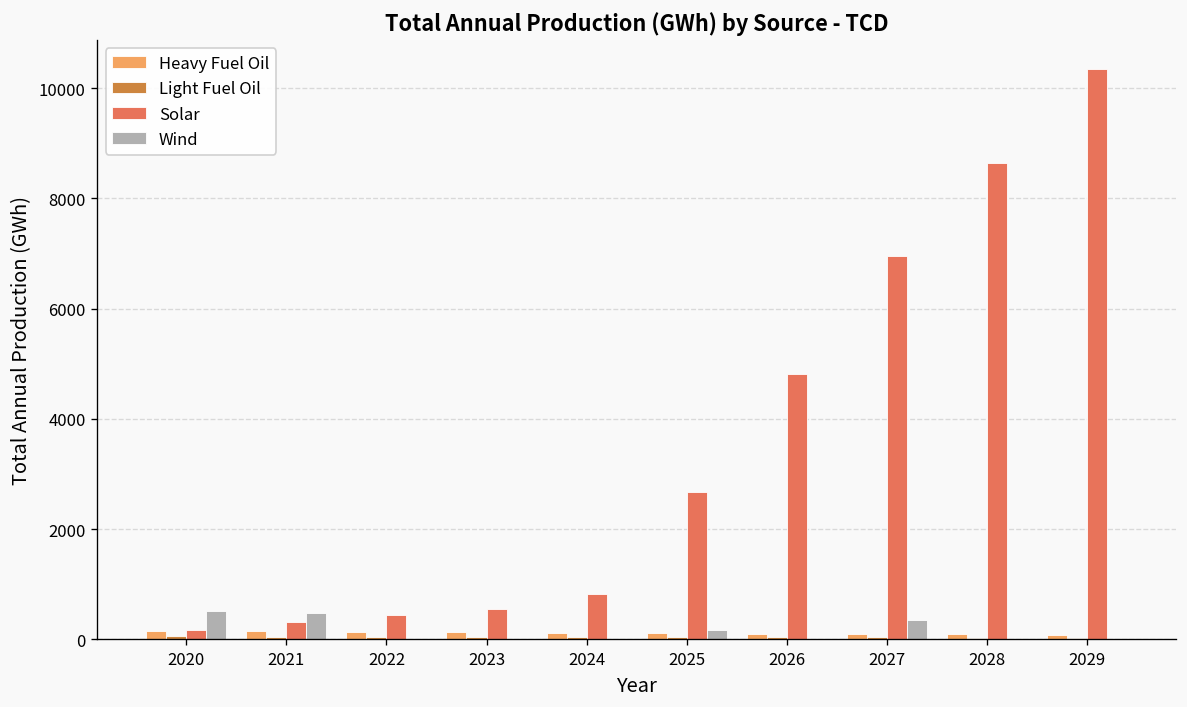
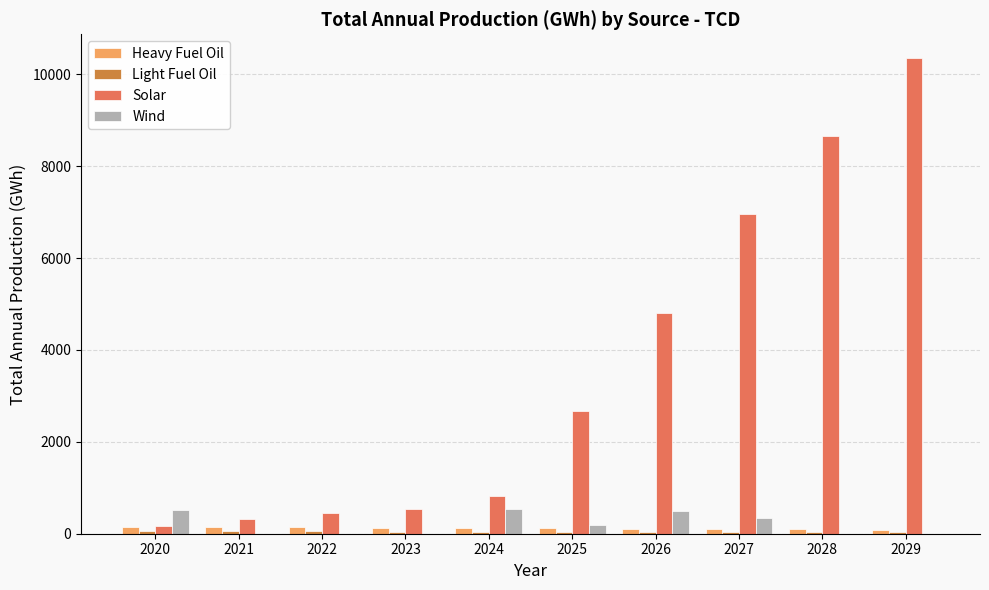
  {
    "Wind": {
      "2020": 500,
-     "2021": 500,
-     "2024": 0,
+     "2021": 0,
+     "2024": 500,
      "2025": 200,
-     "2026": 0,
+     "2026": 500,
      "2027": 300
    }
  }
